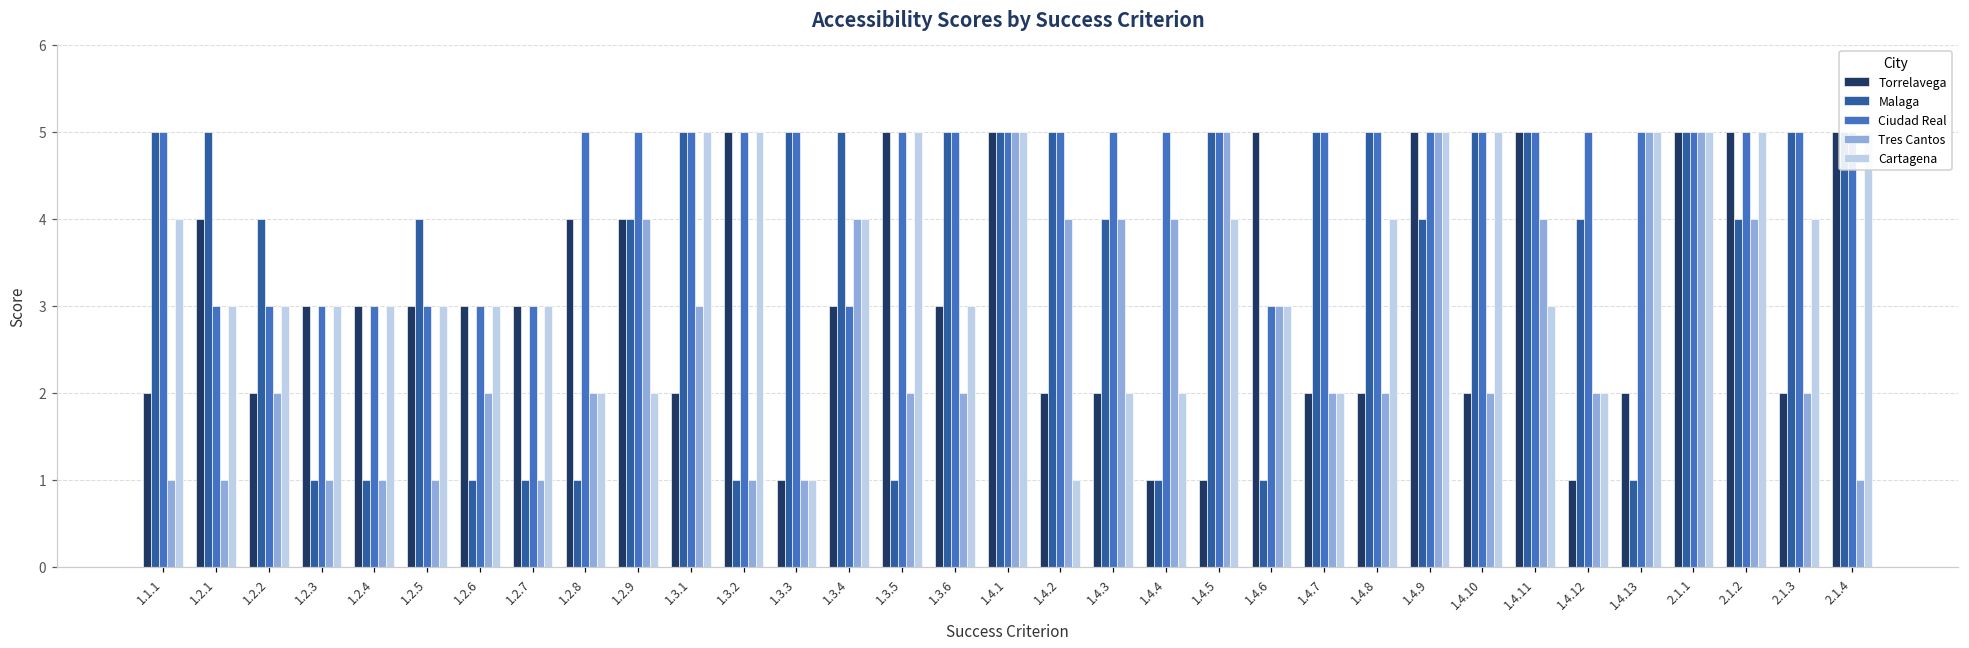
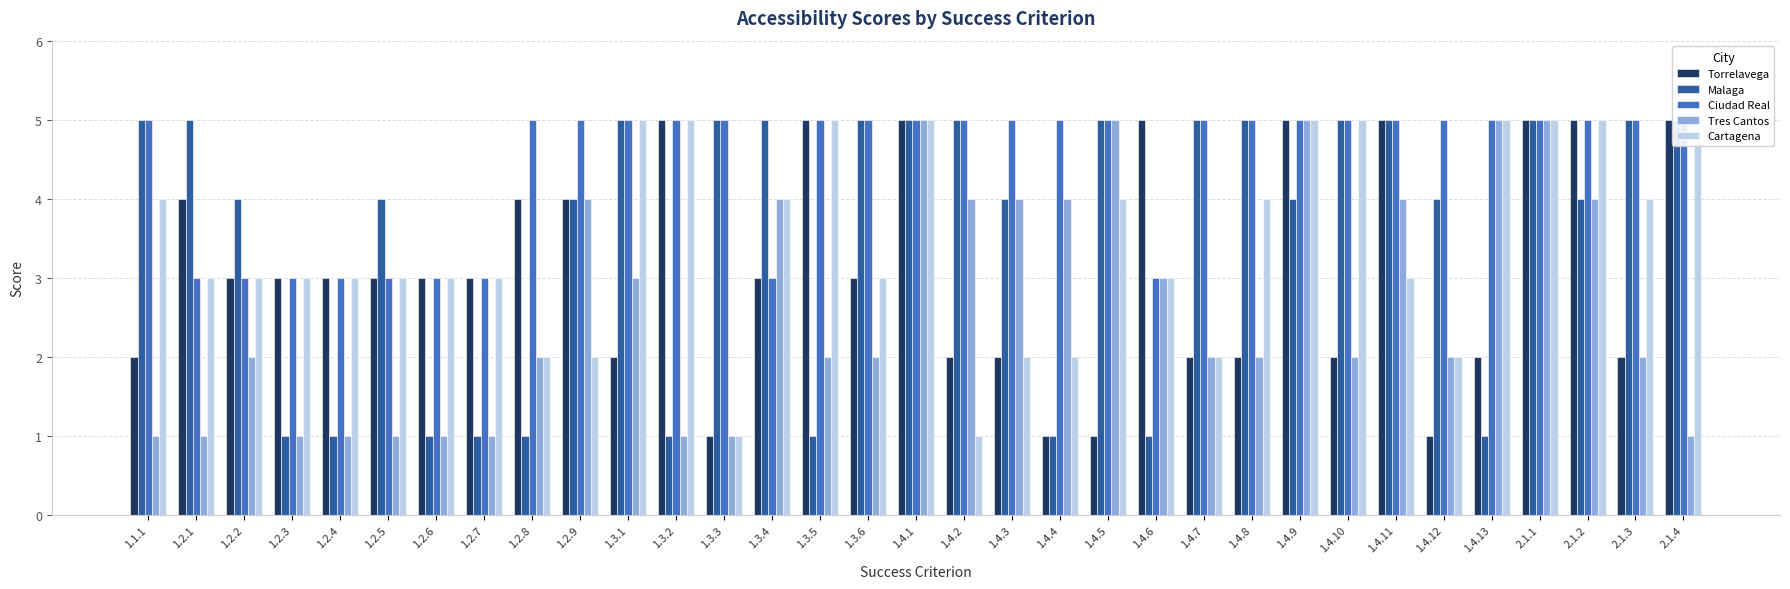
  {
    "Torrelavega": {
      "1.1.1": 2,
      "1.2.1": 4,
-     "1.2.2": 2,
+     "1.2.2": 3,
      "1.2.3": 3,
      "1.2.4": 3,
      "1.2.5": 3,
      "1.2.6": 3,
      "1.2.7": 3,
      "1.2.8": 4,
      "1.2.9": 4,
      "1.3.1": 2,
      "1.3.2": 5,
      "1.3.3": 1,
      "1.3.4": 3,
      "1.3.5": 5,
      "1.3.6": 3,
      "1.4.1": 5,
      "1.4.2": 2,
      "1.4.3": 2,
      "1.4.4": 1,
      "1.4.5": 1,
      "1.4.6": 5,
      "1.4.7": 2,
      "1.4.8": 2,
      "1.4.9": 5,
      "1.4.10": 2,
      "1.4.11": 5,
      "1.4.12": 1,
      "1.4.13": 2,
      "2.1.1": 5,
      "2.1.2": 5,
      "2.1.3": 2,
      "2.1.4": 5
    },
    "Tres Cantos": {
      "1.1.1": 1,
      "1.2.1": 1,
      "1.2.2": 2,
      "1.2.3": 1,
      "1.2.4": 1,
      "1.2.5": 1,
-     "1.2.6": 2,
+     "1.2.6": 1,
      "1.2.7": 1,
      "1.2.8": 2,
      "1.2.9": 4,
      "1.3.1": 3,
      "1.3.2": 1,
      "1.3.3": 1,
      "1.3.4": 4,
      "1.3.5": 2,
      "1.3.6": 2,
      "1.4.1": 5,
      "1.4.2": 4,
      "1.4.3": 4,
      "1.4.4": 4,
      "1.4.5": 5,
      "1.4.6": 3,
      "1.4.7": 2,
      "1.4.8": 2,
      "1.4.9": 5,
      "1.4.10": 2,
      "1.4.11": 4,
      "1.4.12": 2,
      "1.4.13": 5,
      "2.1.1": 5,
      "2.1.2": 4,
      "2.1.3": 2,
      "2.1.4": 1
    },
    "Cartagena": {
      "1.1.1": 4,
      "1.2.1": 3,
      "1.2.2": 3,
      "1.2.3": 3,
      "1.2.4": 3,
      "1.2.5": 3,
      "1.2.6": 3,
      "1.2.7": 3,
      "1.2.8": 2,
      "1.2.9": 2,
      "1.3.1": 5,
      "1.3.2": 5,
      "1.3.3": 1,
      "1.3.4": 4,
      "1.3.5": 5,
      "1.3.6": 3,
      "1.4.1": 5,
      "1.4.2": 1,
      "1.4.3": 2,
      "1.4.4": 2,
      "1.4.5": 4,
      "1.4.6": 3,
      "1.4.7": 2,
      "1.4.8": 4,
      "1.4.9": 5,
      "1.4.10": 5,
      "1.4.11": 3,
      "1.4.12": 2,
      "1.4.13": 5,
      "2.1.1": 5,
      "2.1.2": 5,
      "2.1.3": 4
    }
  }
